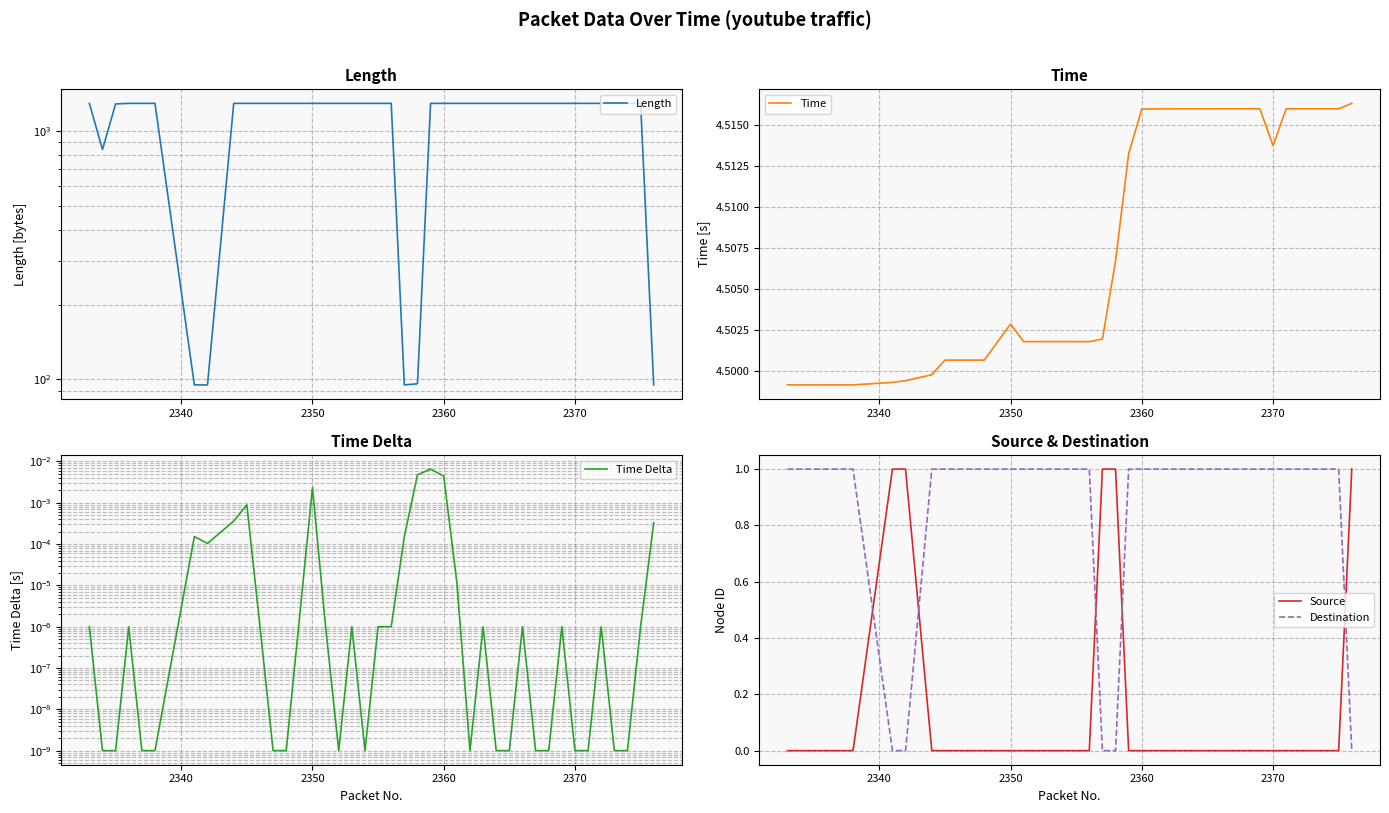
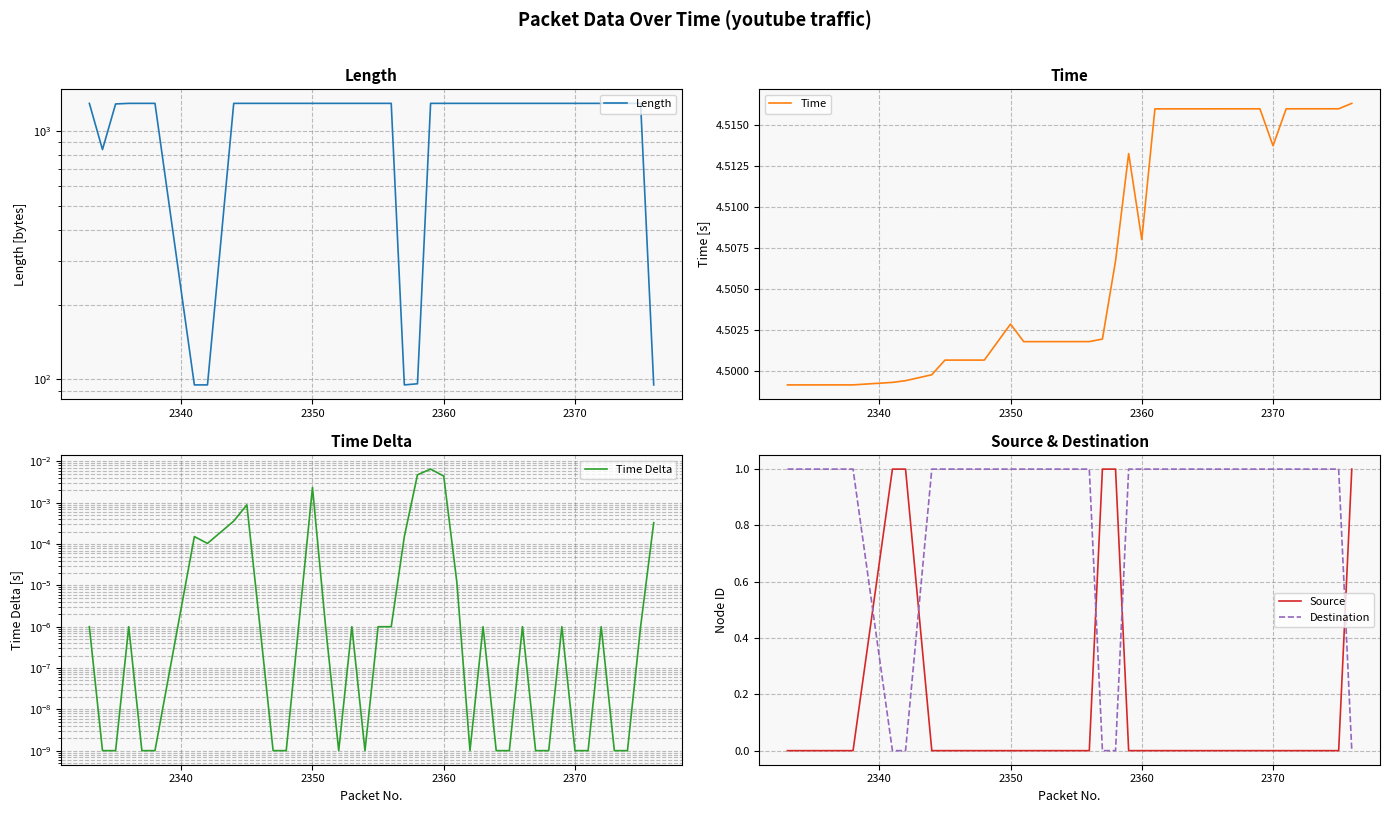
  {
    "Length": {
      "2350": 1300,
      "2360": 1300,
      "2370": 1300
    },
    "Time": {
      "2350": 4.5028,
-     "2360": 4.5159,
+     "2360": 4.5080,
      "2370": 4.5137
    },
    "Time Delta": {
      "2350": 0.002,
      "2360": 0.004,
      "2370": 0.0000000010
    },
    "Source & Destination": {
      "Source": {
        "2350": 0.00,
        "2360": 0.00,
        "2370": 0.00
      },
      "Destination": {
        "2350": 1.00,
        "2360": 1.00,
        "2370": 1.00
      }
    }
  }
